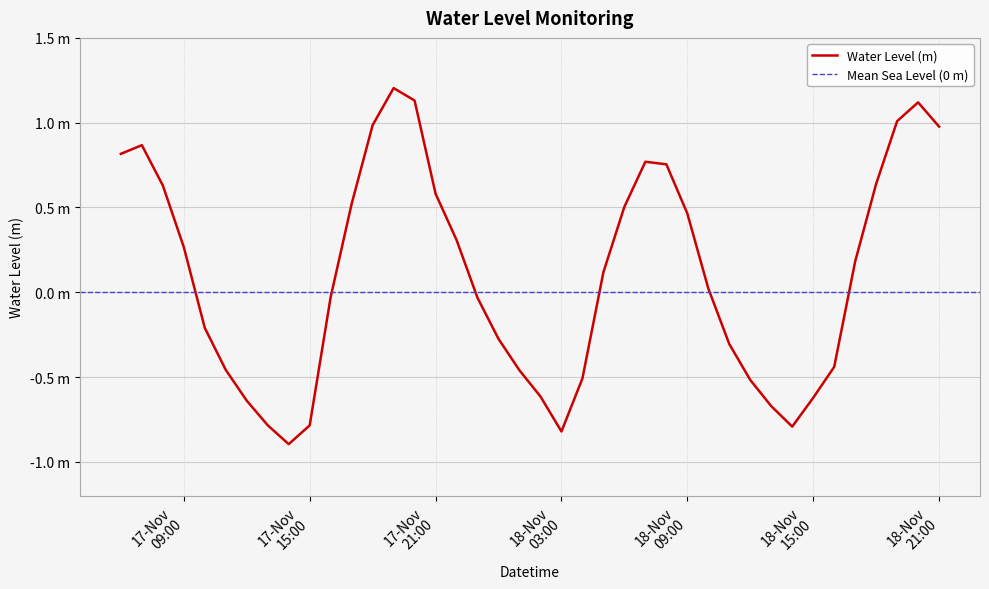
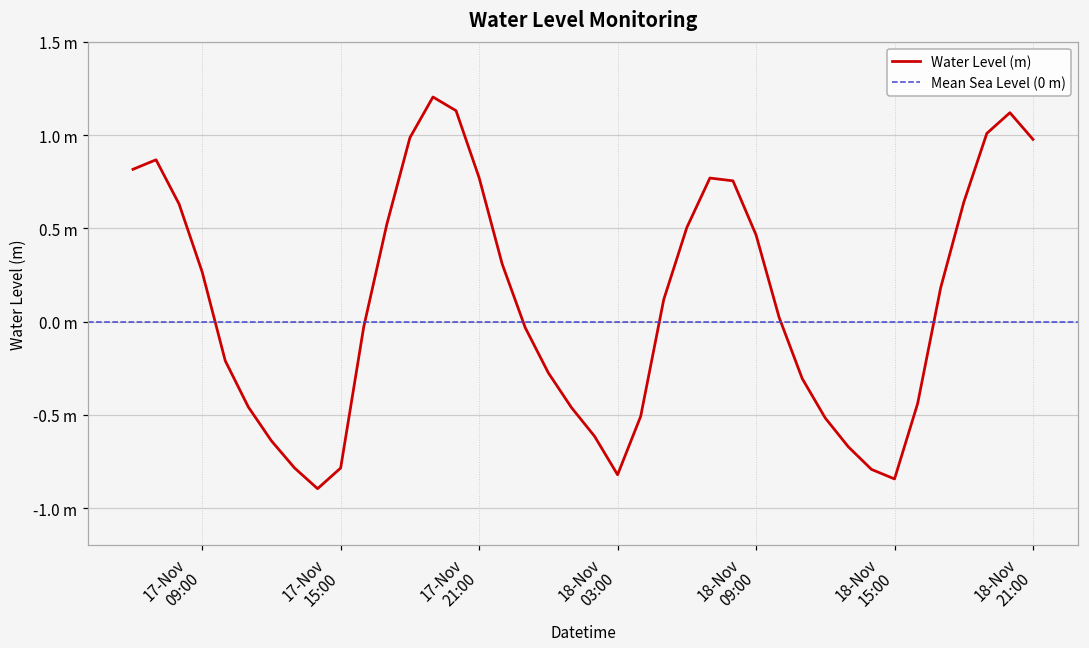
  {
    "17-Nov 09:00": "0.27 m",
    "17-Nov 15:00": "-0.78 m",
-   "17-Nov 21:00": "0.58 m",
+   "17-Nov 21:00": "0.77 m",
    "18-Nov 03:00": "-0.82 m",
    "18-Nov 09:00": "0.46 m",
-   "18-Nov 15:00": "-0.62 m",
+   "18-Nov 15:00": "-0.84 m",
    "18-Nov 21:00": "0.98 m"
  }
